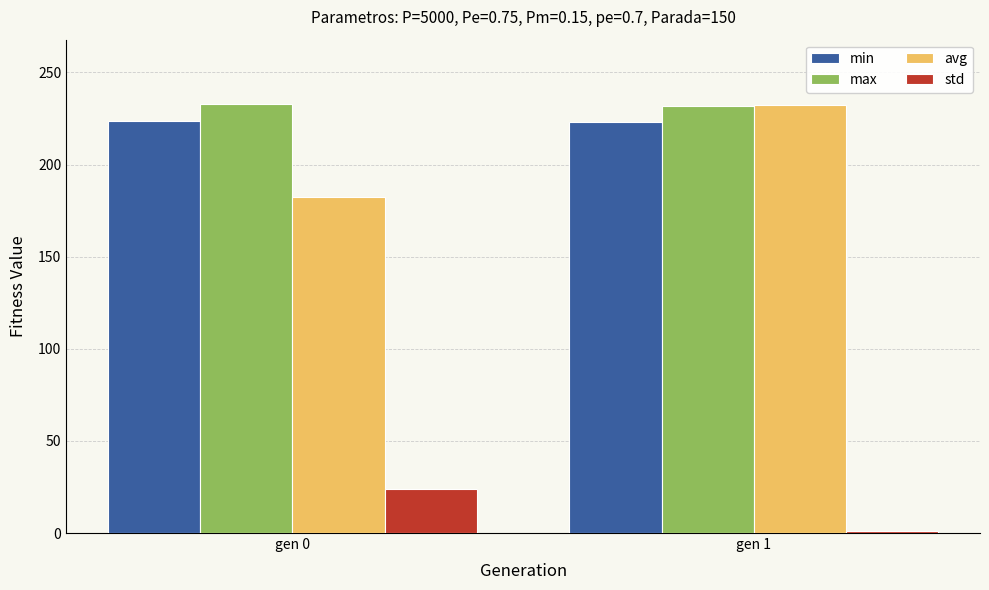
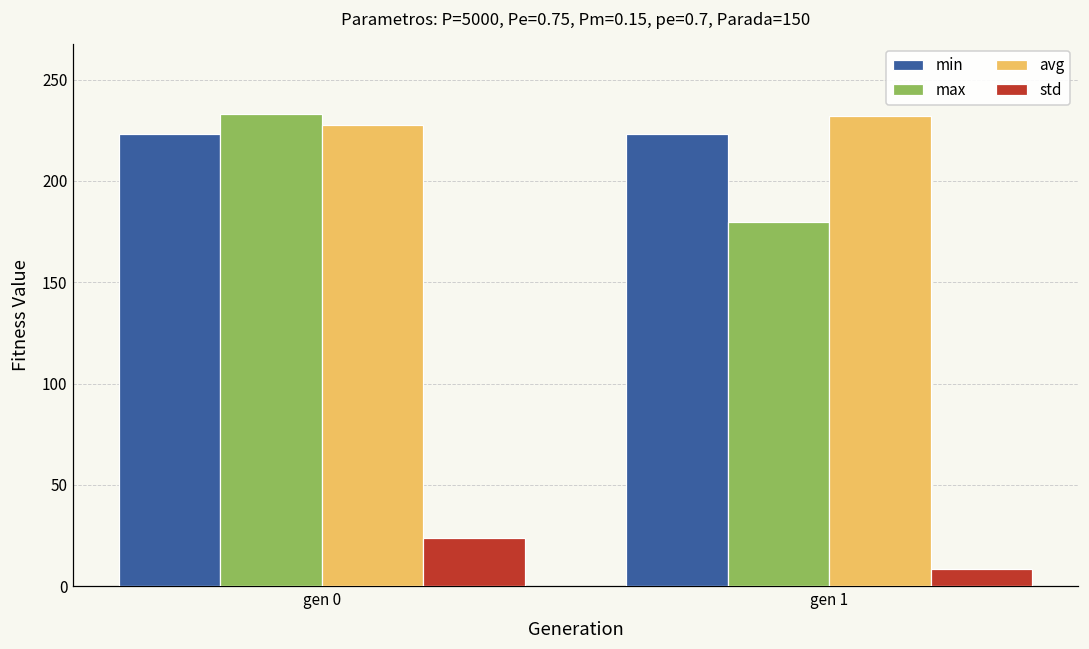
  {
    "min": {
      "gen 0": 223,
      "gen 1": 223
    },
    "max": {
      "gen 0": 233,
-     "gen 1": 232
+     "gen 1": 180
    },
    "avg": {
-     "gen 0": 182,
+     "gen 0": 228,
      "gen 1": 232
    },
    "std": {
      "gen 0": 24,
-     "gen 1": 1
+     "gen 1": 9
    }
  }
